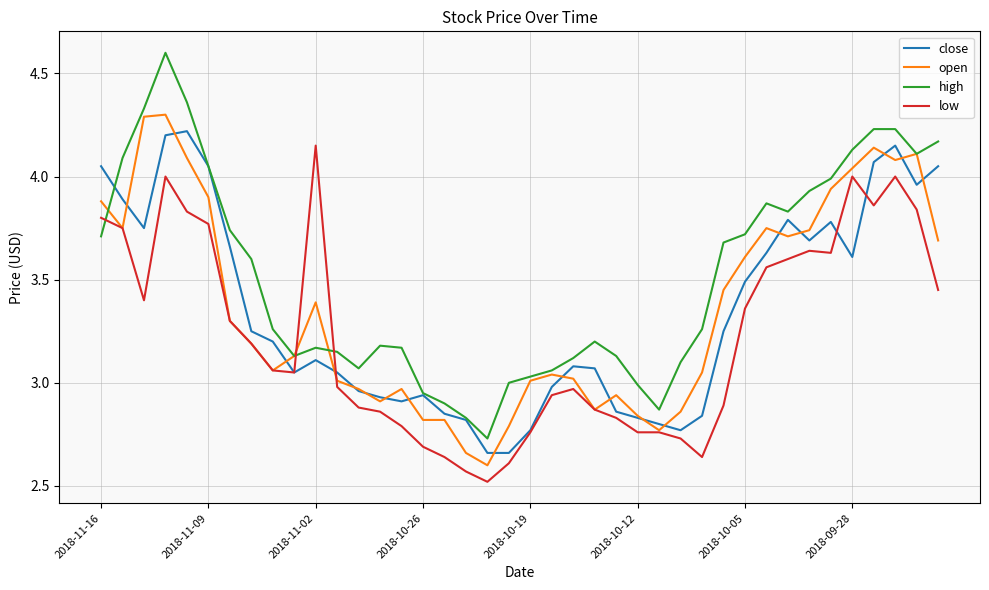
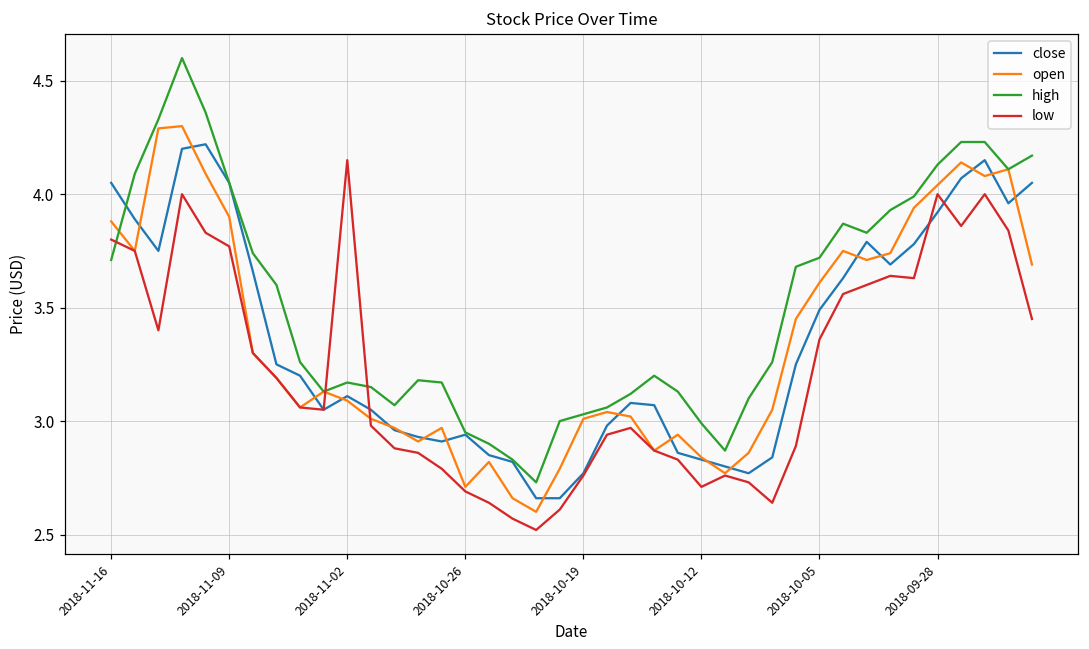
  {
    "close": {
      "2018-11-16": 4.05,
      "2018-11-02": 3.11,
      "2018-10-05": 3.49,
-     "2018-09-28": 3.61
+     "2018-09-28": 3.92
    },
    "open": {
      "2018-11-16": 3.88,
      "2018-11-09": 3.90,
-     "2018-11-02": 3.39,
-     "2018-10-26": 2.82,
+     "2018-11-02": 3.09,
+     "2018-10-26": 2.71,
      "2018-10-19": 3.01,
      "2018-10-05": 3.61,
      "2018-09-28": 4.04
    },
    "high": {
      "2018-11-16": 3.71,
      "2018-11-02": 3.17,
      "2018-10-19": 3.03,
      "2018-10-12": 2.99,
      "2018-10-05": 3.72,
      "2018-09-28": 4.13
    },
    "low": {
      "2018-11-16": 3.80,
      "2018-11-09": 3.77,
      "2018-11-02": 4.15,
      "2018-10-26": 2.69,
-     "2018-10-12": 2.76,
+     "2018-10-12": 2.71,
      "2018-10-05": 3.36,
      "2018-09-28": 4.00
    }
  }
